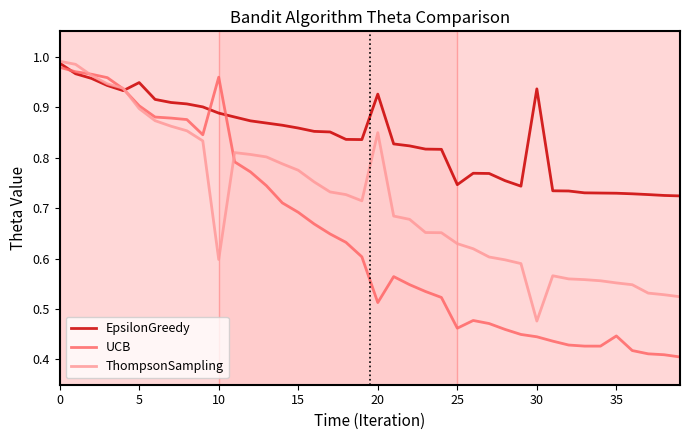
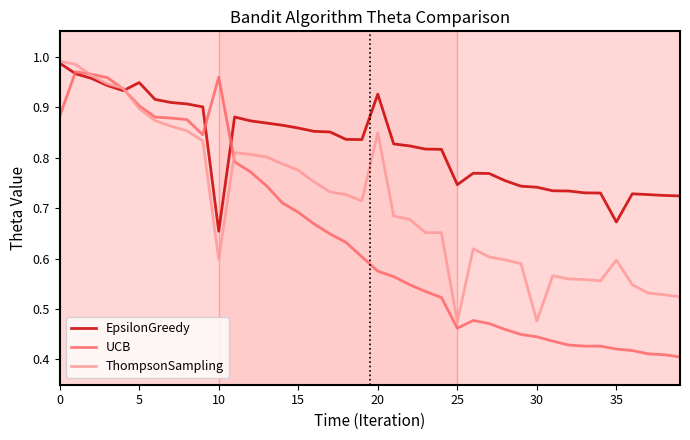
  {
    "EpsilonGreedy": {
      "5": 0.95,
-     "10": 0.89,
+     "10": 0.65,
      "15": 0.86,
      "20": 0.93,
      "25": 0.75,
-     "30": 0.94,
-     "35": 0.73
+     "30": 0.74,
+     "35": 0.67
    },
    "UCB": {
-     "0": 0.98,
+     "0": 0.88,
      "5": 0.90,
      "10": 0.96,
      "15": 0.69,
-     "20": 0.51,
+     "20": 0.57,
      "25": 0.46,
      "30": 0.44,
-     "35": 0.45
+     "35": 0.42
    },
    "ThompsonSampling": {
      "5": 0.90,
      "10": 0.60,
      "15": 0.77,
      "20": 0.85,
-     "25": 0.63,
+     "25": 0.47,
      "30": 0.48,
-     "35": 0.55
+     "35": 0.60
    }
  }
